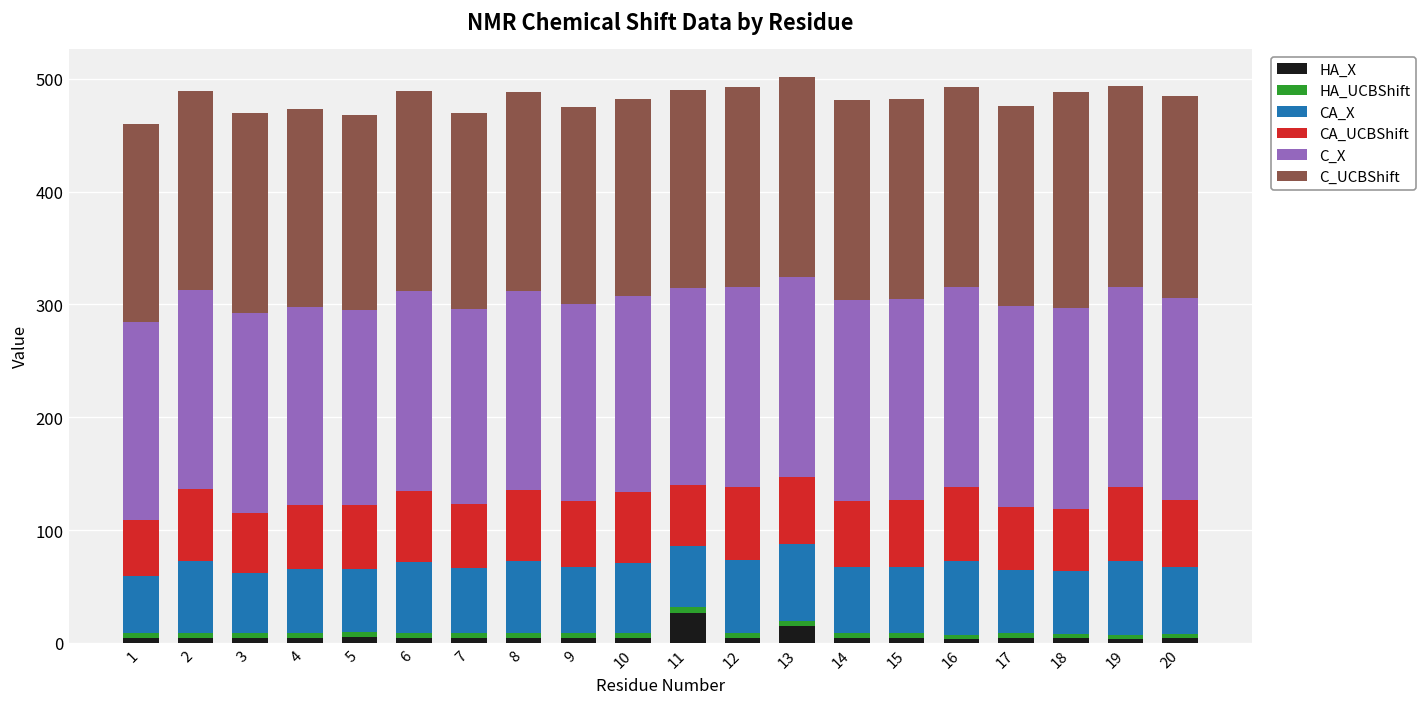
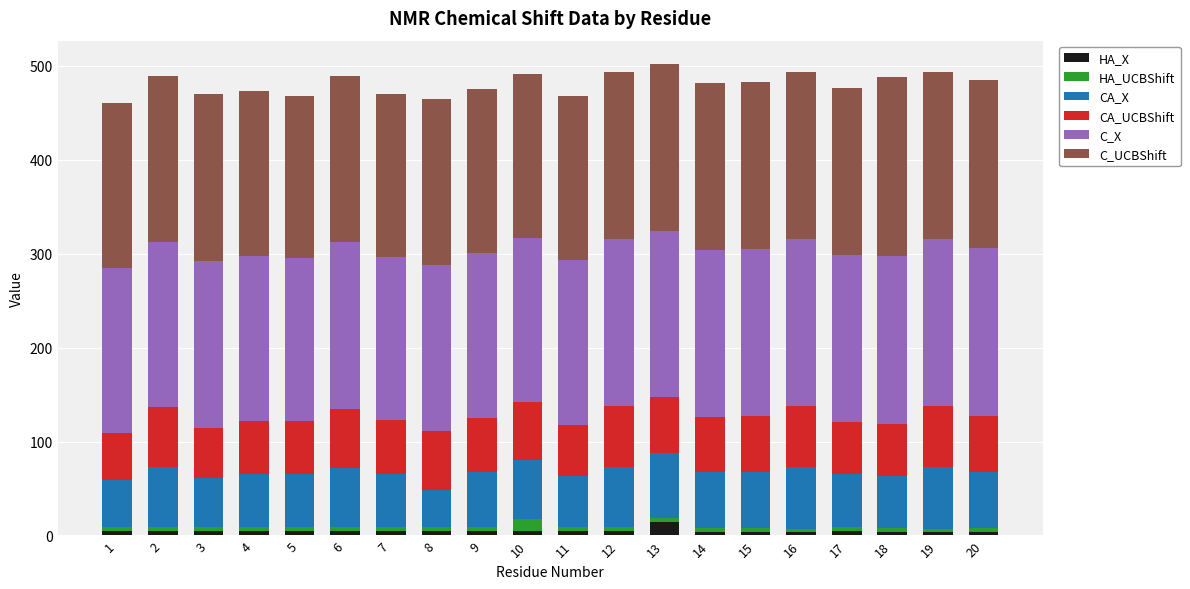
  {
    "HA_X": {
      "1": 0,
      "2": 0,
      "3": 0,
      "4": 0,
      "5": 0,
      "6": 0,
      "7": 0,
      "8": 0,
      "9": 0,
      "10": 0,
-     "11": 30,
+     "11": 0,
      "12": 0,
      "13": 10,
      "14": 0,
      "15": 0,
      "16": 0,
      "17": 0,
      "18": 0,
      "19": 0,
      "20": 0
    },
    "HA_UCBShift": {
      "1": 0,
      "2": 0,
      "3": 0,
      "4": 0,
      "5": 0,
      "6": 0,
      "7": 0,
      "8": 0,
      "9": 0,
-     "10": 0,
+     "10": 10,
      "11": 0,
      "12": 0,
      "13": 0,
      "14": 0,
      "15": 0,
      "16": 0,
      "17": 0,
      "18": 0,
      "19": 0,
      "20": 0
    },
    "CA_X": {
      "1": 50,
      "2": 60,
      "3": 50,
      "4": 60,
      "5": 60,
      "6": 60,
      "7": 60,
-     "8": 60,
+     "8": 40,
      "9": 60,
      "10": 60,
      "11": 50,
      "12": 60,
      "13": 70,
      "14": 60,
      "15": 60,
      "16": 70,
      "17": 60,
      "18": 60,
      "19": 70,
      "20": 60
    },
    "CA_UCBShift": {
      "1": 50,
      "2": 60,
      "3": 50,
      "4": 60,
      "5": 60,
      "6": 60,
      "7": 60,
      "8": 60,
      "9": 60,
      "10": 60,
      "11": 50,
      "12": 60,
      "13": 60,
      "14": 60,
      "15": 60,
      "16": 70,
      "17": 60,
      "18": 60,
      "19": 70,
      "20": 60
    },
    "C_X": {
      "1": 180,
      "2": 180,
      "3": 180,
      "4": 180,
      "5": 170,
      "6": 180,
      "7": 170,
      "8": 180,
      "9": 170,
      "10": 170,
      "11": 170,
      "12": 180,
      "13": 180,
      "14": 180,
      "15": 180,
      "16": 180,
      "17": 180,
      "18": 180,
      "19": 180,
      "20": 180
    },
    "C_UCBShift": {
      "1": 180,
      "2": 180,
      "3": 180,
      "4": 180,
      "5": 170,
      "6": 180,
      "7": 170,
      "8": 180,
      "9": 170,
      "10": 170,
      "11": 170,
      "12": 180,
      "13": 180,
      "14": 180,
      "15": 180,
      "16": 180,
      "17": 180,
      "18": 190,
      "19": 180,
      "20": 180
    }
  }
